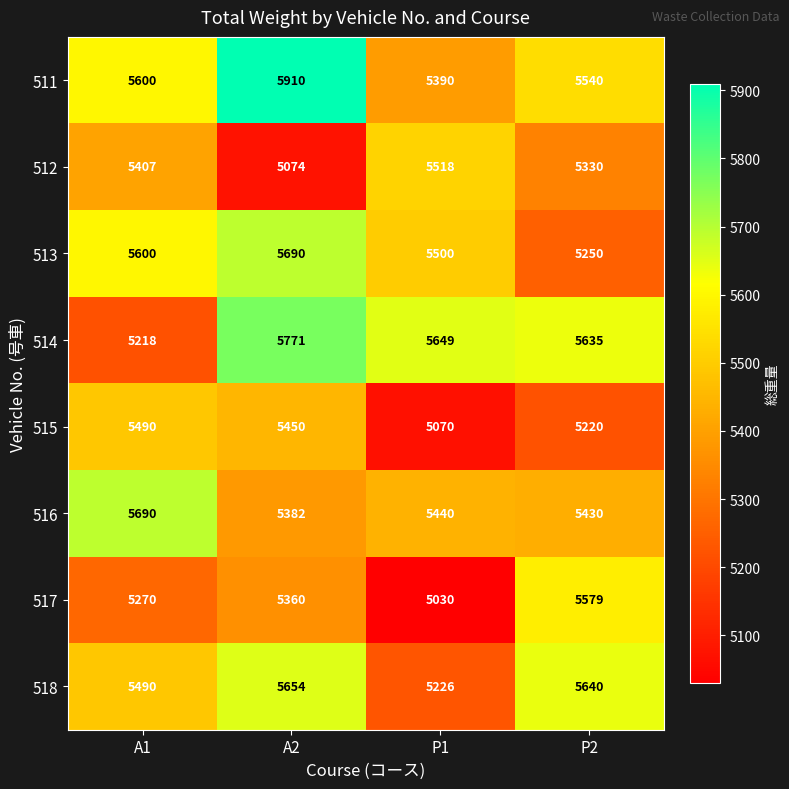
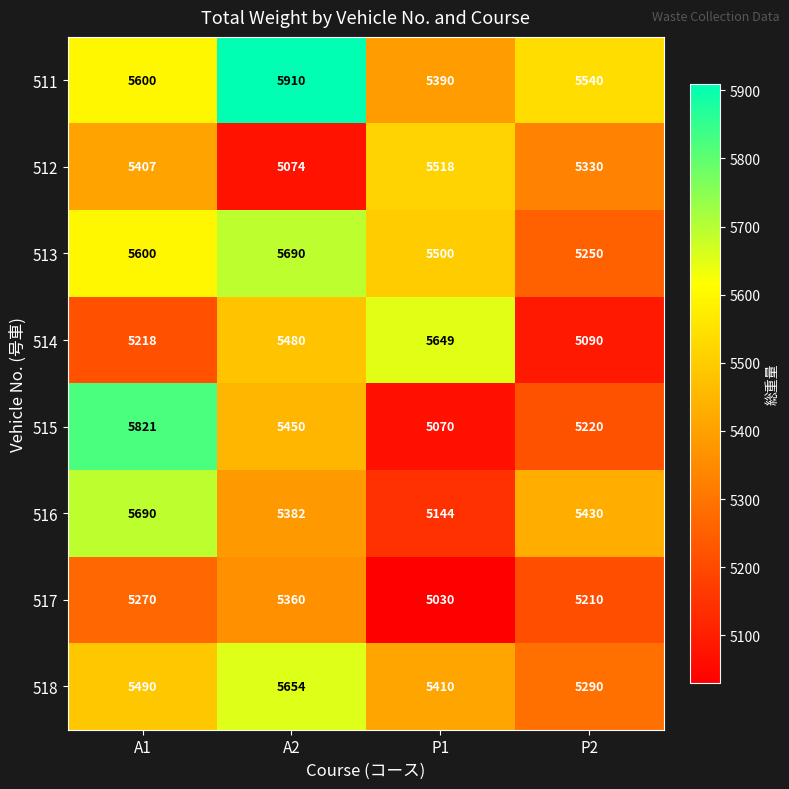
  {
    "511": {
      "A1": 5600,
      "A2": 5910,
      "P1": 5390,
      "P2": 5540
    },
    "512": {
      "A1": 5407,
      "A2": 5074,
      "P1": 5518,
      "P2": 5330
    },
    "513": {
      "A1": 5600,
      "A2": 5690,
      "P1": 5500,
      "P2": 5250
    },
    "514": {
      "A1": 5218,
-     "A2": 5771,
+     "A2": 5480,
      "P1": 5649,
-     "P2": 5635
+     "P2": 5090
    },
    "515": {
-     "A1": 5490,
+     "A1": 5821,
      "A2": 5450,
      "P1": 5070,
      "P2": 5220
    },
    "516": {
      "A1": 5690,
      "A2": 5382,
-     "P1": 5440,
+     "P1": 5144,
      "P2": 5430
    },
    "517": {
      "A1": 5270,
      "A2": 5360,
      "P1": 5030,
-     "P2": 5579
+     "P2": 5210
    },
    "518": {
      "A1": 5490,
      "A2": 5654,
-     "P1": 5226,
-     "P2": 5640
+     "P1": 5410,
+     "P2": 5290
    }
  }
